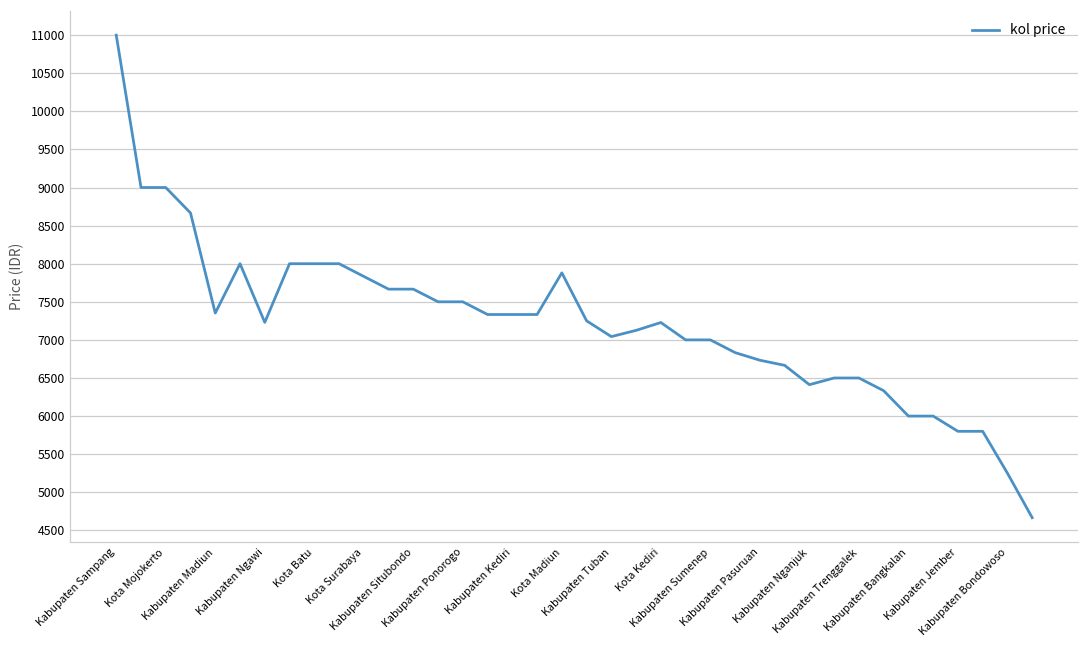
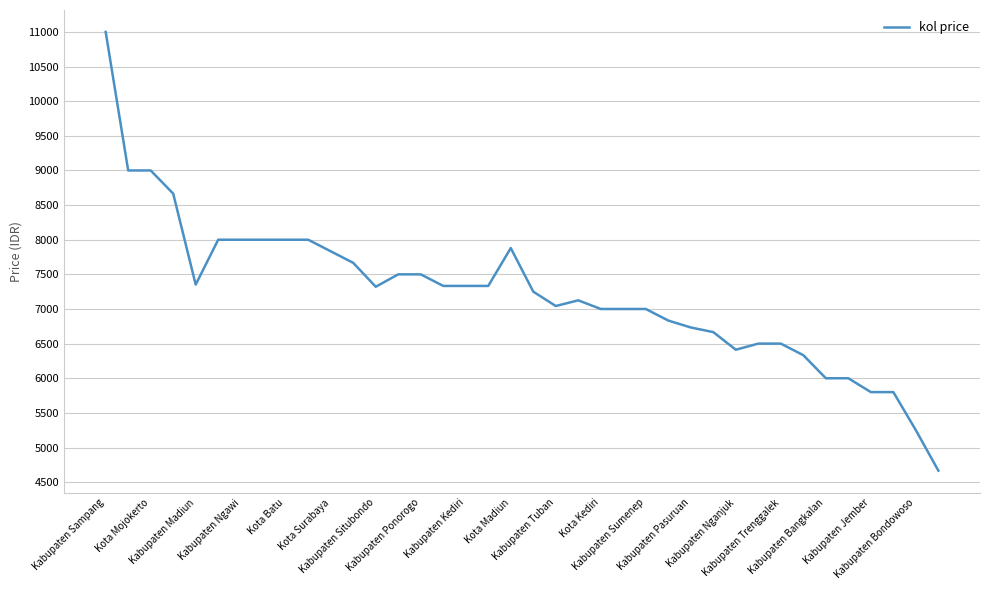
  {
    "Kabupaten Sampang": 11000,
    "Kota Mojokerto": 9000,
    "Kabupaten Madiun": 7400,
-   "Kabupaten Ngawi": 7200,
+   "Kabupaten Ngawi": 8000,
    "Kota Batu": 8000,
    "Kota Surabaya": 7800,
-   "Kabupaten Situbondo": 7700,
+   "Kabupaten Situbondo": 7300,
    "Kabupaten Ponorogo": 7500,
    "Kabupaten Kediri": 7300,
    "Kota Madiun": 7900,
    "Kabupaten Tuban": 7000,
-   "Kota Kediri": 7200,
+   "Kota Kediri": 7000,
    "Kabupaten Sumenep": 7000,
    "Kabupaten Pasuruan": 6700,
    "Kabupaten Nganjuk": 6400,
    "Kabupaten Trenggalek": 6500,
    "Kabupaten Bangkalan": 6000,
    "Kabupaten Jember": 5800,
    "Kabupaten Bondowoso": 5300
  }
